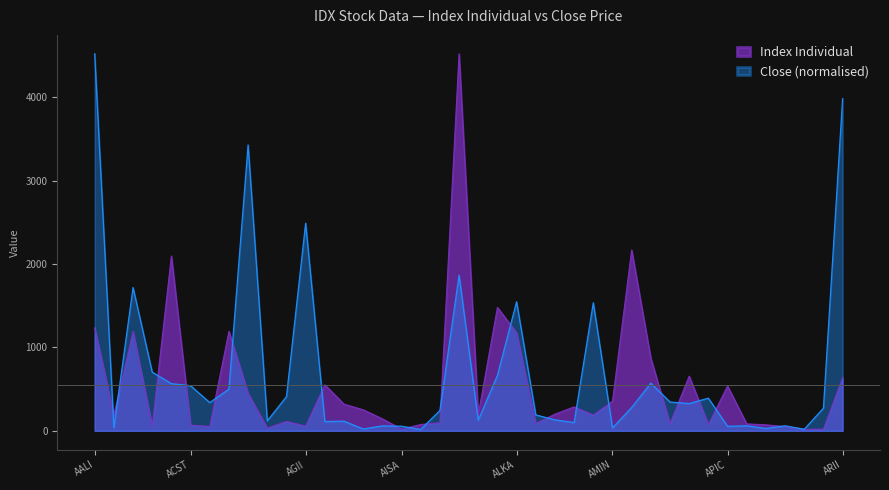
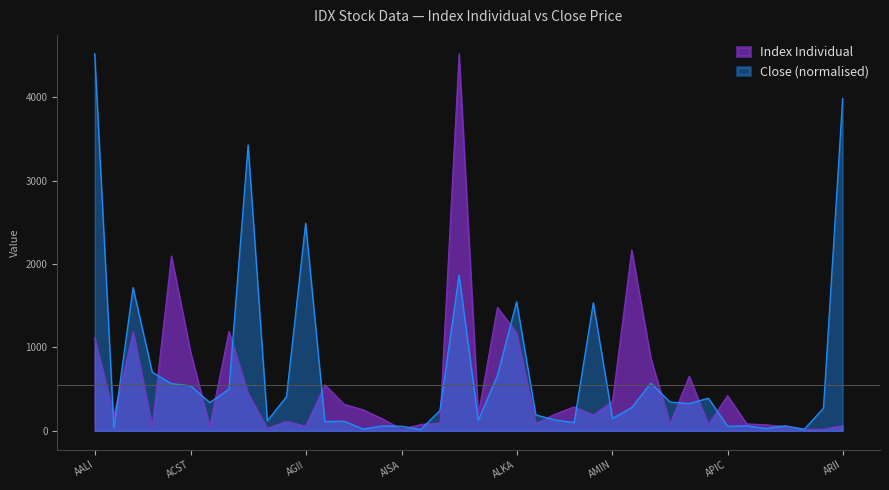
  {
    "Index Individual": {
-     "AALI": 1200,
-     "ACST": 100,
+     "AALI": 1100,
+     "ACST": 900,
      "AGII": 100,
      "AISA": 0,
      "ALKA": 1200,
      "AMIN": 400,
-     "APIC": 500,
-     "ARII": 600
+     "APIC": 400,
+     "ARII": 100
    },
    "Close (normalised)": {
      "AALI": 4500,
      "ACST": 500,
      "AGII": 2500,
      "AISA": 100,
      "ALKA": 1500,
-     "AMIN": 0,
+     "AMIN": 100,
      "APIC": 100,
      "ARII": 4000
    }
  }
